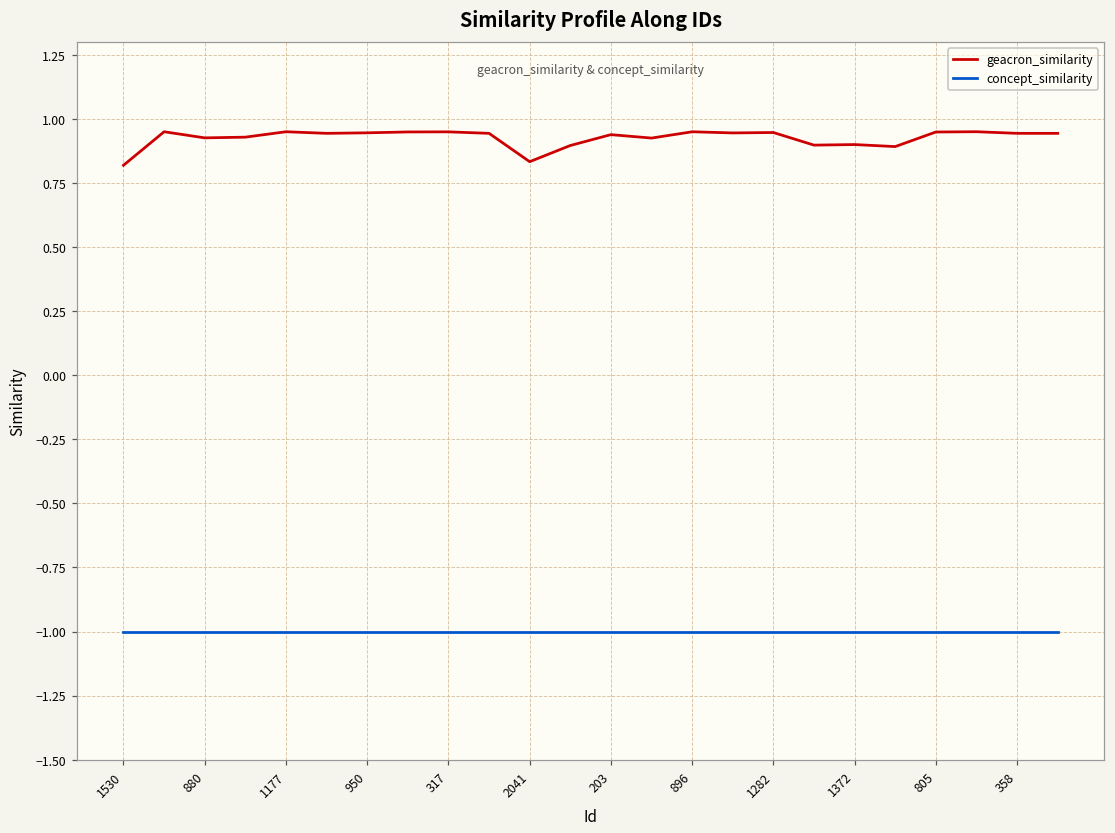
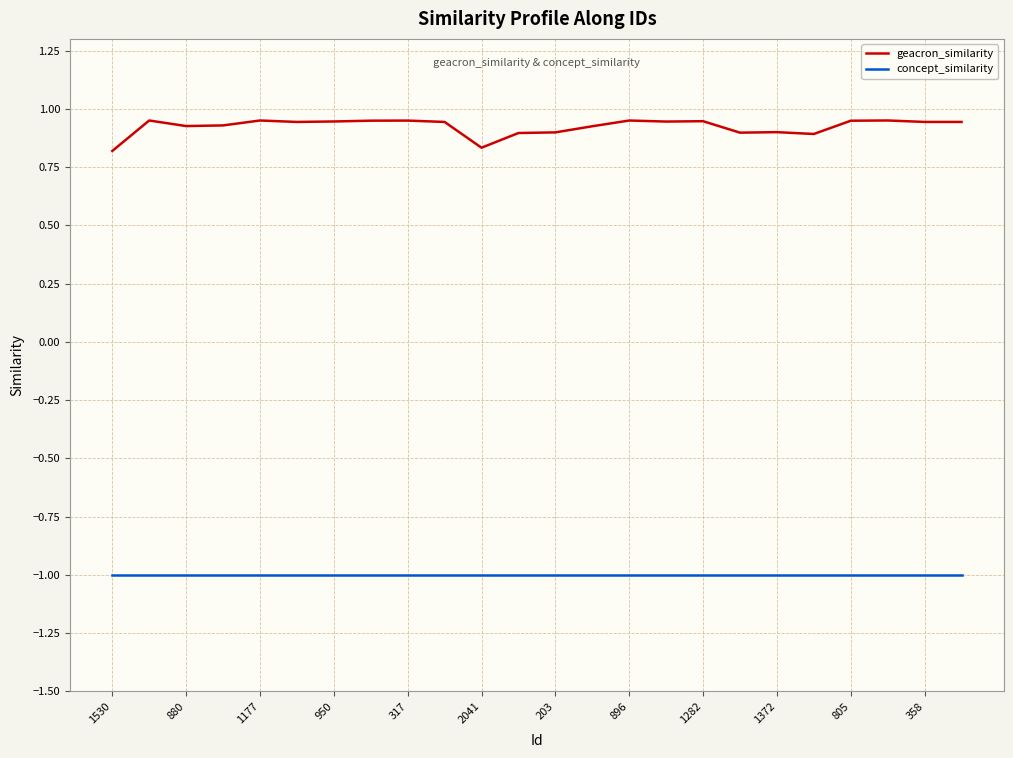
  {
    "geacron_similarity": {
      "1530": 0.82,
      "880": 0.93,
      "1177": 0.95,
      "950": 0.95,
      "317": 0.95,
      "2041": 0.83,
-     "203": 0.94,
+     "203": 0.90,
      "896": 0.95,
      "1282": 0.95,
      "1372": 0.90,
      "805": 0.95,
      "358": 0.94
    },
    "concept_similarity": {
      "1530": -1.00,
      "880": -1.00,
      "1177": -1.00,
      "950": -1.00,
      "317": -1.00,
      "2041": -1.00,
      "203": -1.00,
      "896": -1.00,
      "1282": -1.00,
      "1372": -1.00,
      "805": -1.00,
      "358": -1.00
    }
  }
